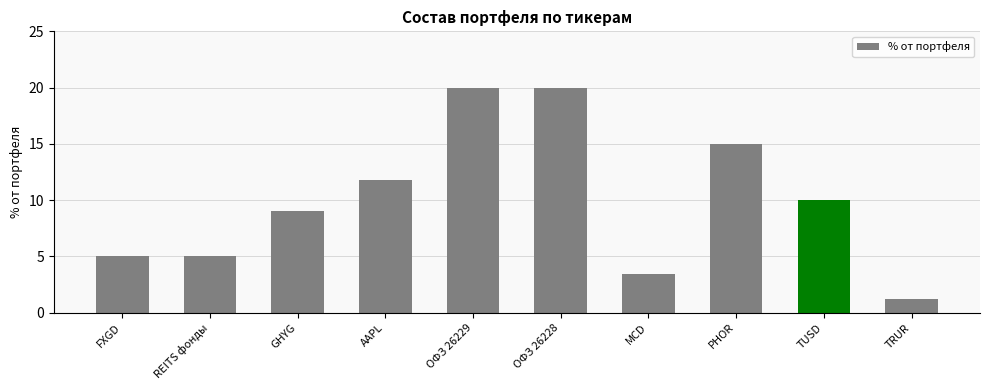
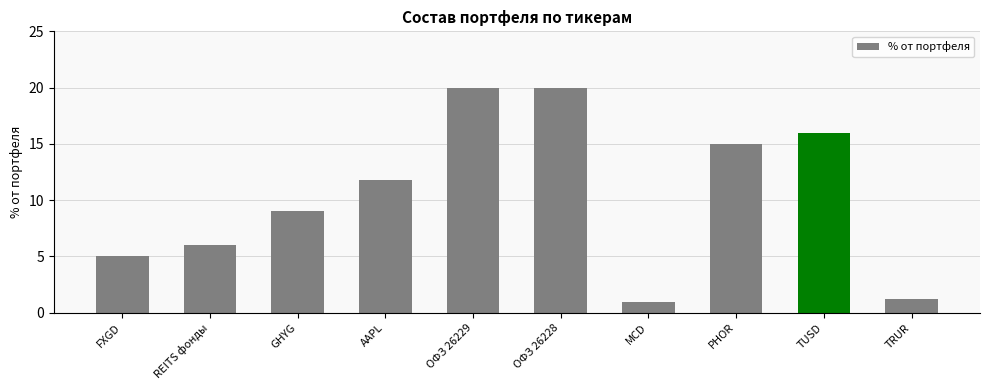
  {
    "FXGD": 5.0,
-   "REITS фонды": 5,
+   "REITS фонды": 6,
    "GHYG": 9.0,
    "AAPL": 11.8,
    "ОФЗ 26229": 20.0,
    "ОФЗ 26228": 20.0,
-   "MCD": 3.5,
+   "MCD": 1.0,
    "PHOR": 15.0,
-   "TUSD": 10,
+   "TUSD": 16,
    "TRUR": 1.2
  }
